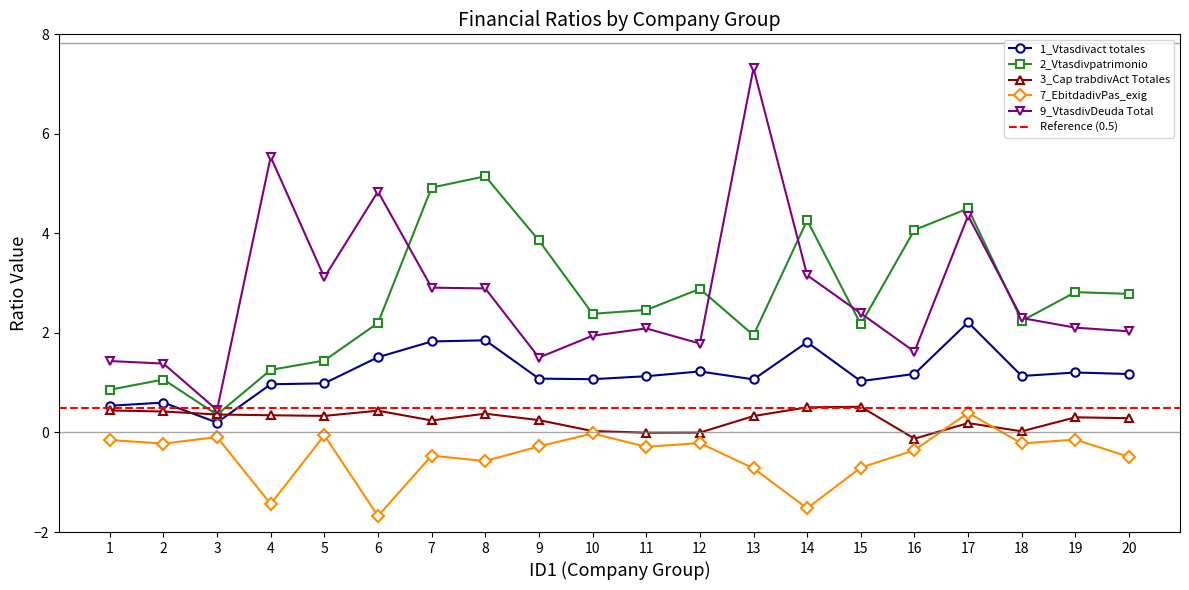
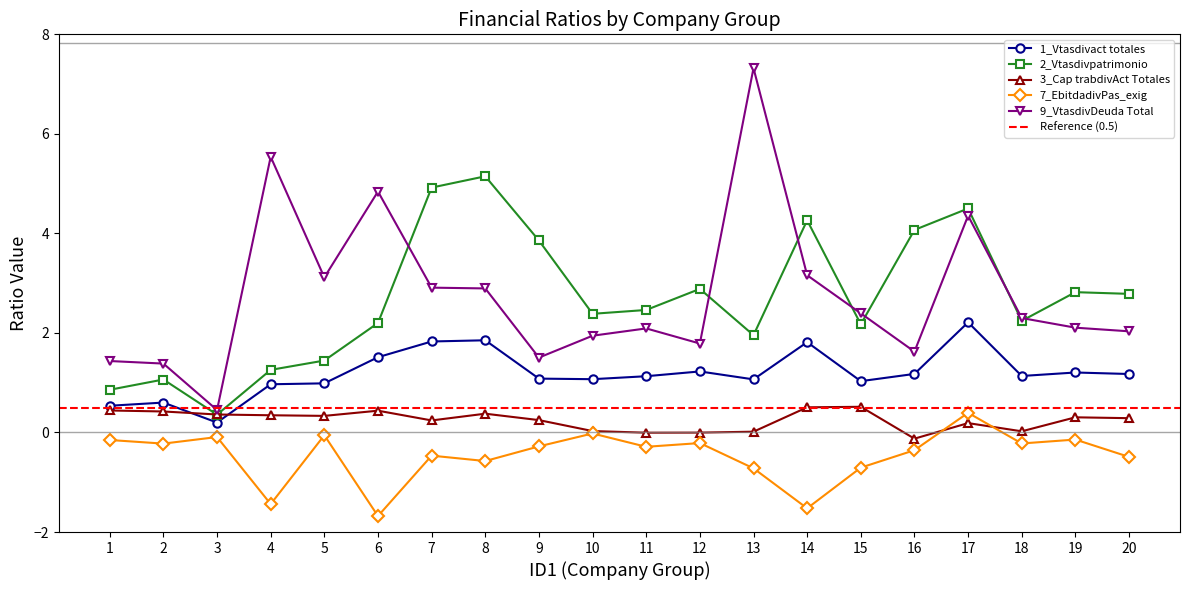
  {
    "1_Vtasdivact totales": {
      "1": 0.5,
      "2": 0.6,
      "3": 0.2,
      "4": 1.0,
      "5": 1.0,
      "6": 1.5,
      "7": 1.8,
      "8": 1.9,
      "9": 1.1,
      "10": 1.1,
      "11": 1.1,
      "12": 1.2,
      "13": 1.1,
      "14": 1.8,
      "15": 1.0,
      "16": 1.2,
      "17": 2.2,
      "18": 1.1,
      "19": 1.2,
      "20": 1.2
    },
    "2_Vtasdivpatrimonio": {
      "1": 0.9,
      "2": 1.1,
      "4": 1.3,
      "5": 1.4,
      "6": 2.2,
      "7": 4.9,
      "8": 5.1,
      "9": 3.9,
      "10": 2.4,
      "11": 2.5,
      "12": 2.9,
      "13": 2.0,
      "14": 4.3,
      "15": 2.2,
      "16": 4.1,
      "17": 4.5,
      "18": 2.2,
      "19": 2.8,
      "20": 2.8
    },
    "3_Cap trabdivAct Totales": {
      "1": 0.4,
      "2": 0.4,
      "4": 0.3,
      "5": 0.3,
      "6": 0.4,
      "7": 0.2,
      "8": 0.4,
      "9": 0.2,
      "11": 0.0,
      "12": 0.0,
-     "13": 0.3,
+     "13": 0.0,
      "14": 0.5,
      "15": 0.5,
      "16": -0.1,
      "17": 0.2,
      "18": 0.0,
      "19": 0.3,
      "20": 0.3
    },
    "7_EbitdadivPas_exig": {
      "1": -0.2,
      "2": -0.2,
      "3": -0.1,
      "4": -1.4,
      "5": -0.1,
      "6": -1.7,
      "7": -0.5,
      "8": -0.6,
      "9": -0.3,
      "11": -0.3,
      "12": -0.2,
      "13": -0.7,
      "14": -1.5,
      "15": -0.7,
      "16": -0.4,
      "17": 0.4,
      "18": -0.2,
      "19": -0.1,
      "20": -0.5
    },
    "9_VtasdivDeuda Total": {
      "1": 1.4,
      "2": 1.4,
      "3": 0.5,
      "4": 5.5,
      "5": 3.1,
      "6": 4.8,
      "7": 2.9,
      "8": 2.9,
      "9": 1.5,
      "10": 1.9,
      "11": 2.1,
      "12": 1.8,
      "13": 7.3,
      "14": 3.2,
      "15": 2.4,
      "16": 1.6,
      "17": 4.4,
      "18": 2.3,
      "19": 2.1,
      "20": 2.0
    }
  }
